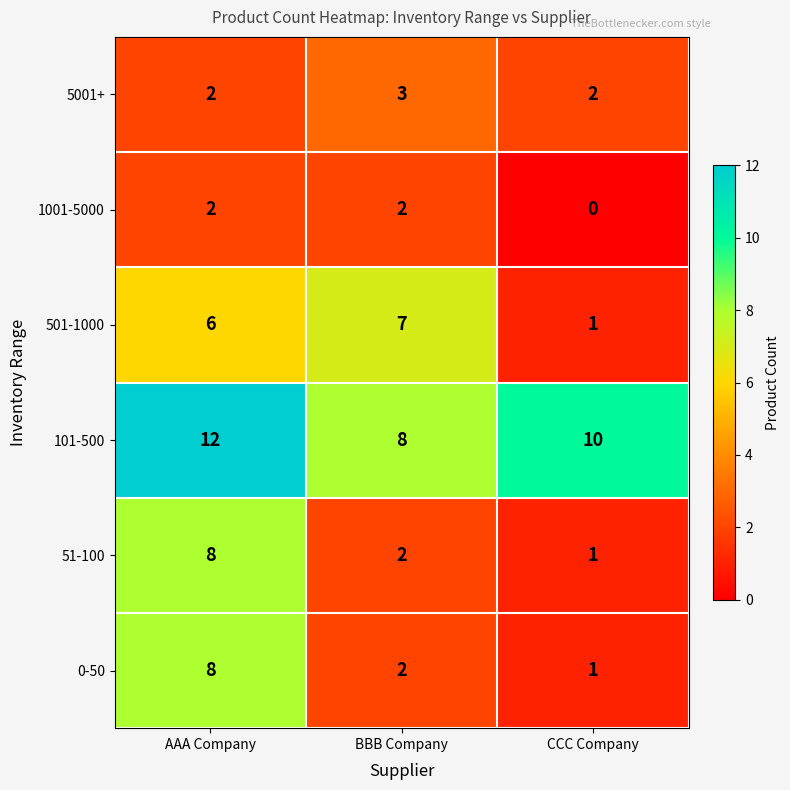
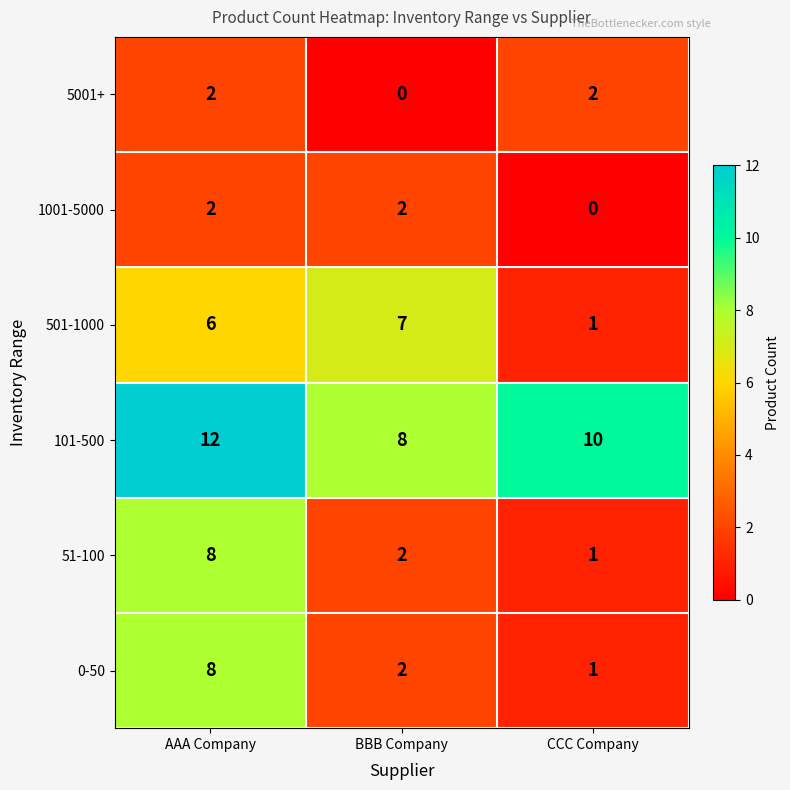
  {
    "5001+": {
      "AAA Company": 2,
-     "BBB Company": 3,
+     "BBB Company": 0,
      "CCC Company": 2
    },
    "1001-5000": {
      "AAA Company": 2,
      "BBB Company": 2,
      "CCC Company": 0
    },
    "501-1000": {
      "AAA Company": 6,
      "BBB Company": 7,
      "CCC Company": 1
    },
    "101-500": {
      "AAA Company": 12,
      "BBB Company": 8,
      "CCC Company": 10
    },
    "51-100": {
      "AAA Company": 8,
      "BBB Company": 2,
      "CCC Company": 1
    },
    "0-50": {
      "AAA Company": 8,
      "BBB Company": 2,
      "CCC Company": 1
    }
  }
